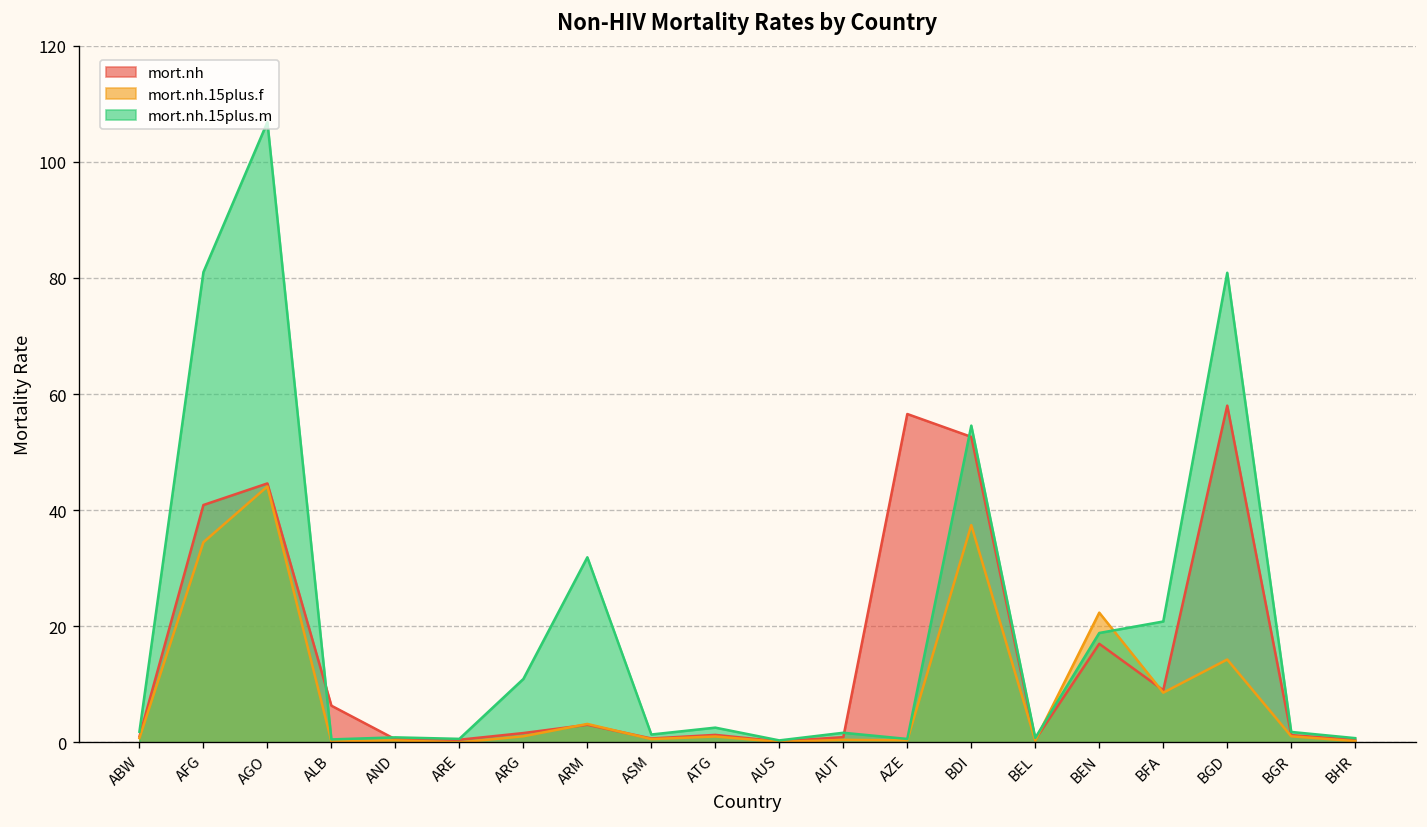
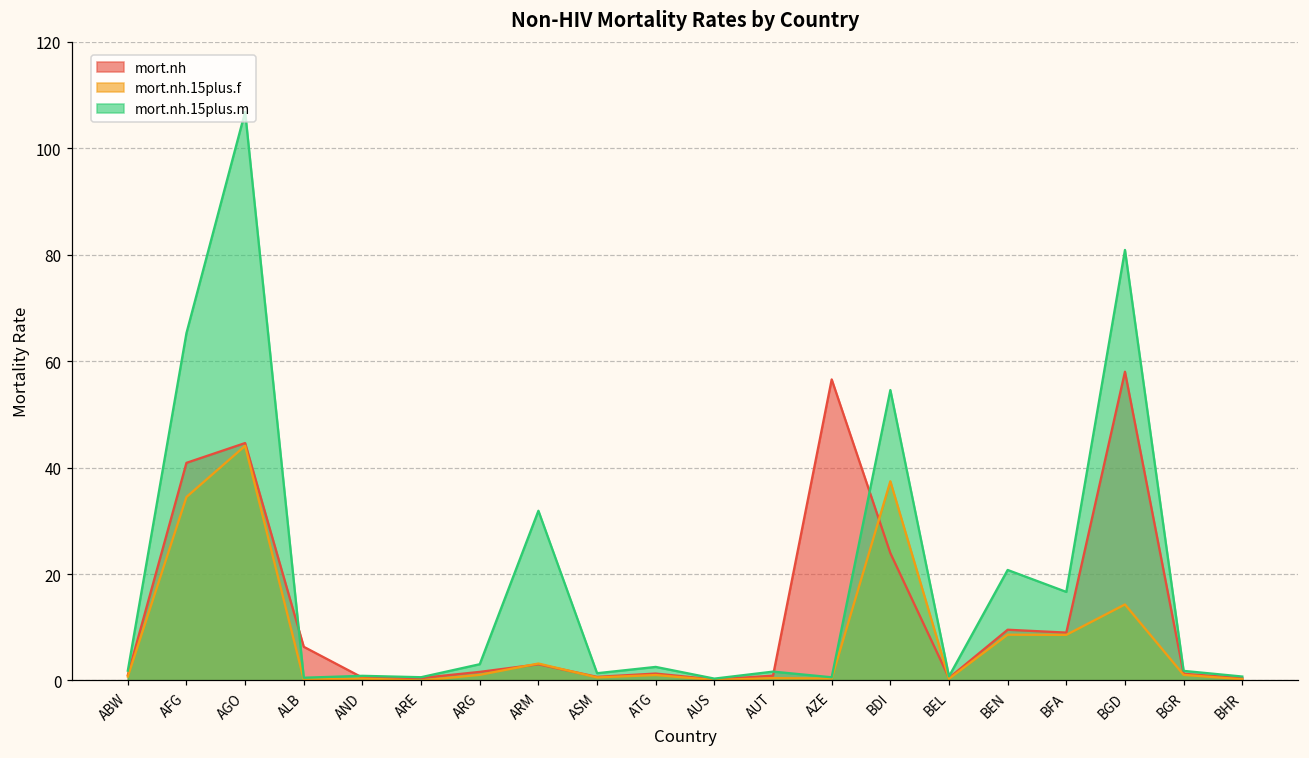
  {
    "mort.nh": {
      "AFG": 41,
      "ALB": 6,
      "ARG": 2,
      "AZE": 57,
-     "BDI": 53,
-     "BEN": 17,
+     "BDI": 24,
+     "BEN": 10,
      "BGD": 58
    },
    "mort.nh.15plus.f": {
      "AFG": 34,
      "ARG": 1,
      "BDI": 37,
-     "BEN": 22,
+     "BEN": 9,
      "BGD": 14
    },
    "mort.nh.15plus.m": {
      "ABW": 2,
-     "AFG": 81,
-     "ARG": 11,
+     "AFG": 65,
+     "ARG": 3,
      "ARM": 32,
      "ASM": 1,
      "ATG": 3,
      "AUT": 2,
      "BDI": 55,
-     "BEN": 19,
-     "BFA": 21,
+     "BEN": 21,
+     "BFA": 17,
      "BGD": 81,
      "BGR": 2
    }
  }
